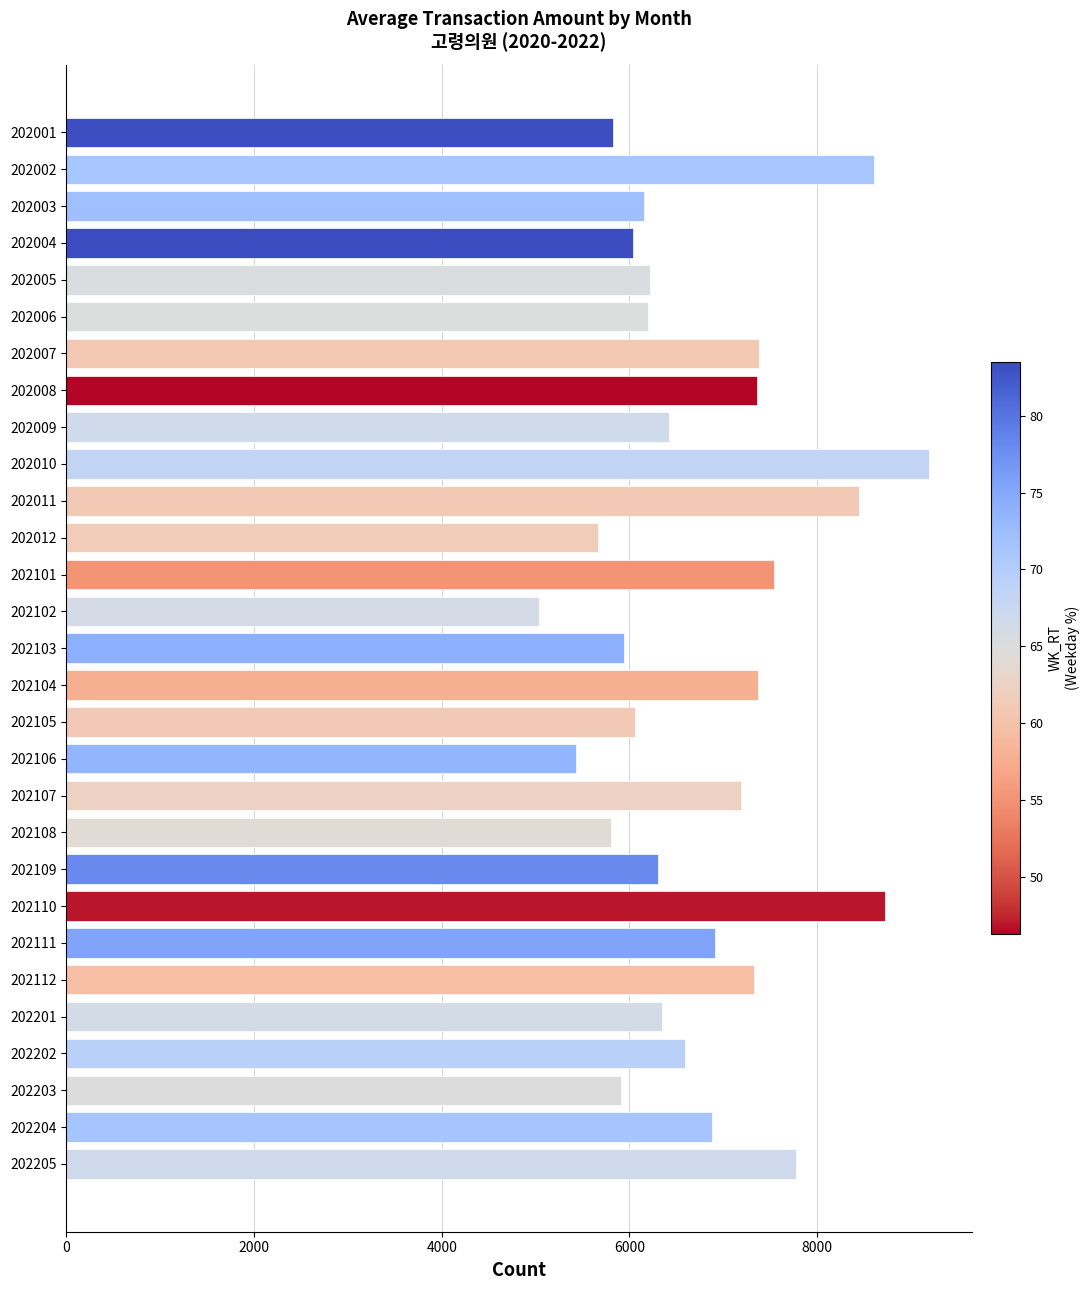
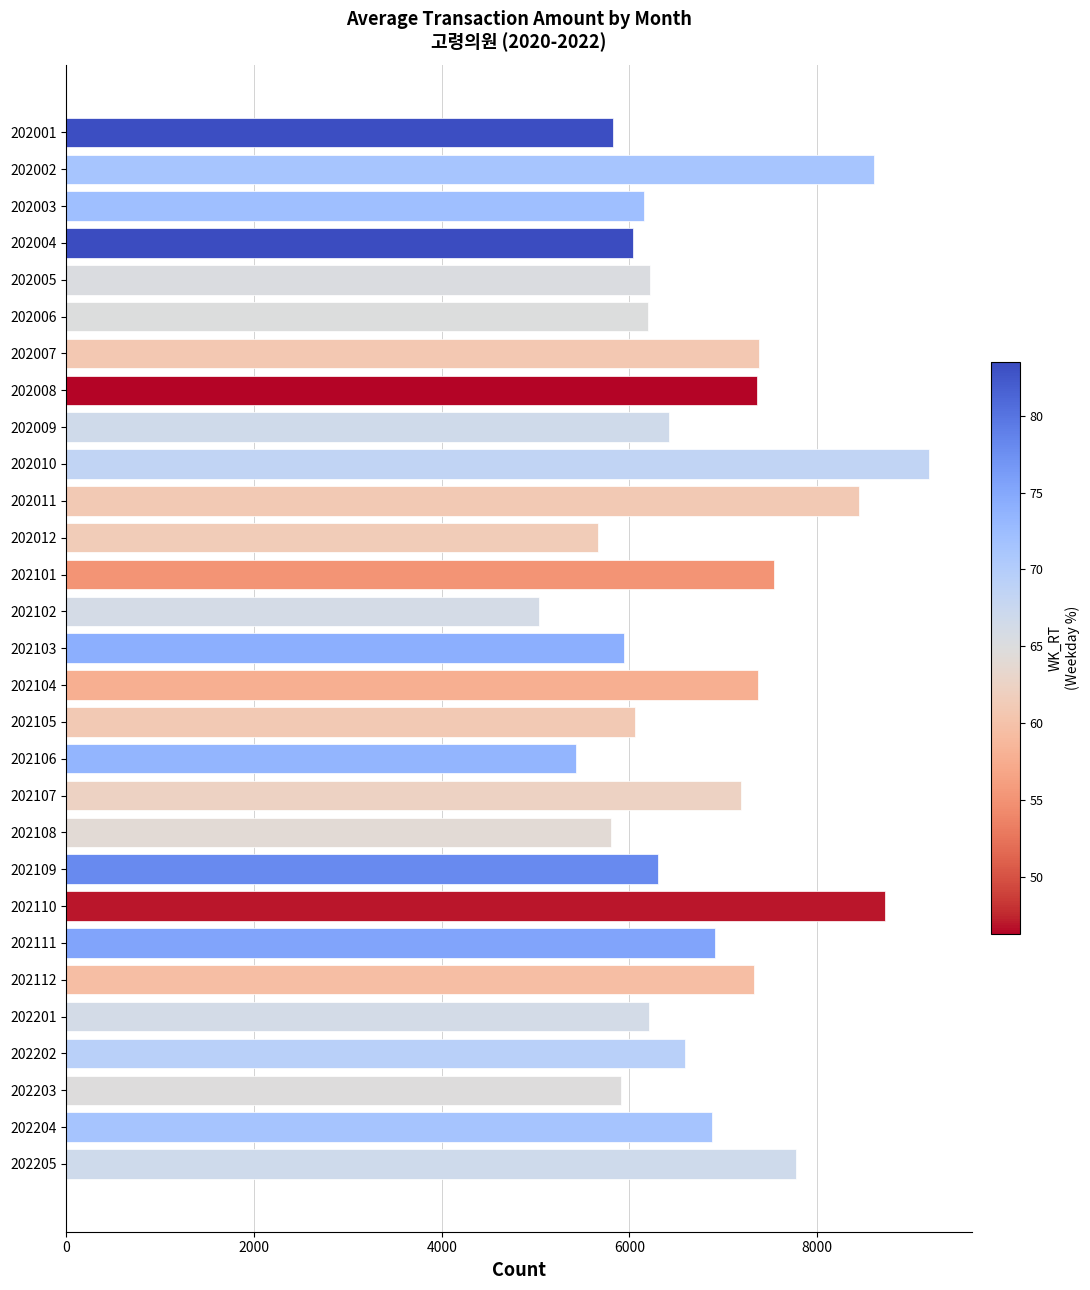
  {
    "202001": 5800,
    "202002": 8600,
    "202003": 6200,
    "202004": 6000,
    "202005": 6200,
    "202006": 6200,
    "202007": 7400,
    "202008": 7400,
    "202009": 6400,
    "202010": 9200,
    "202011": 8400,
    "202012": 5700,
    "202101": 7500,
    "202102": 5000,
    "202103": 5900,
    "202104": 7400,
    "202105": 6100,
    "202106": 5400,
    "202107": 7200,
    "202108": 5800,
    "202109": 6300,
    "202110": 8700,
    "202111": 6900,
    "202112": 7300,
-   "202201": 6300,
+   "202201": 6200,
    "202202": 6600,
    "202203": 5900,
    "202204": 6900,
    "202205": 7800
  }
